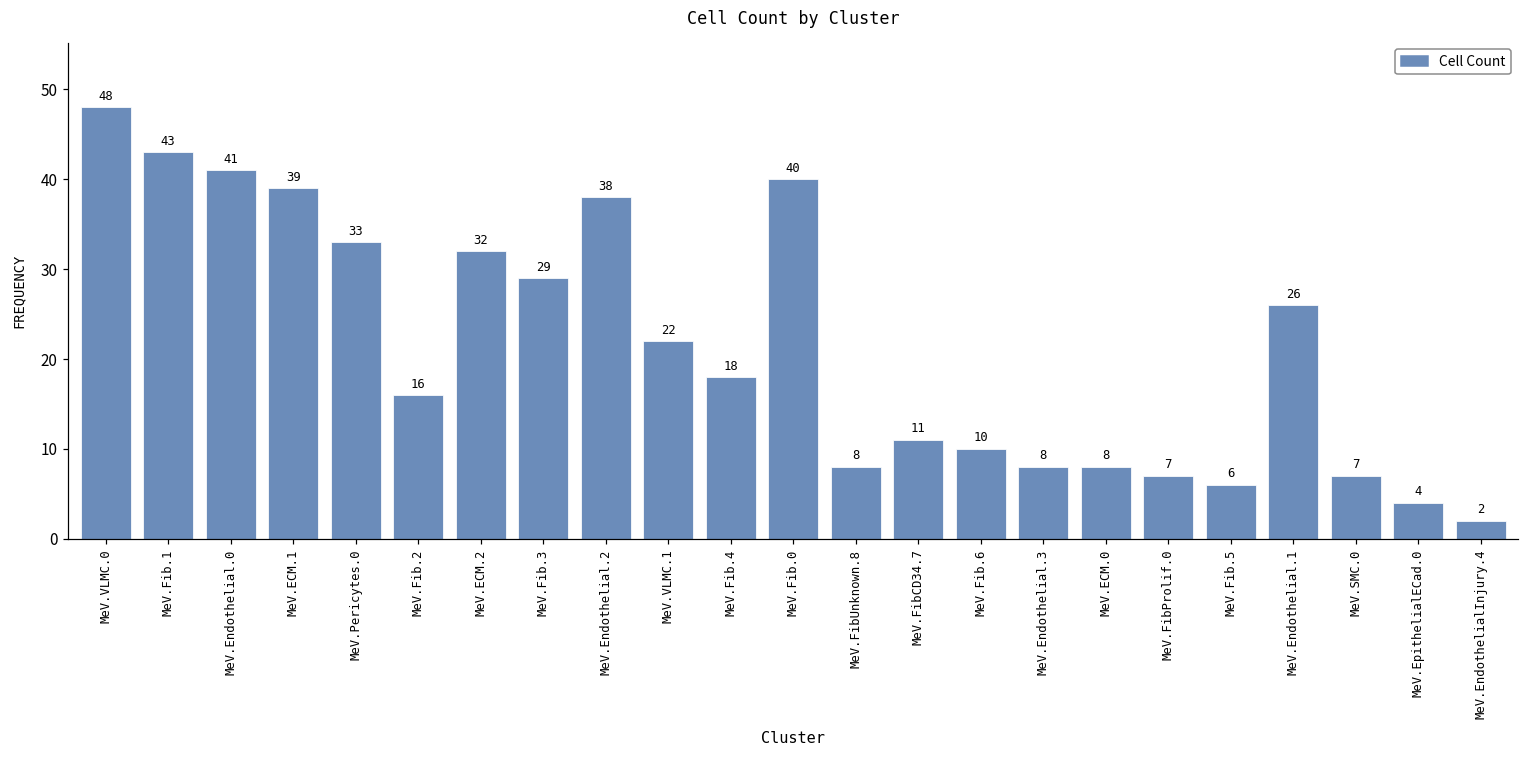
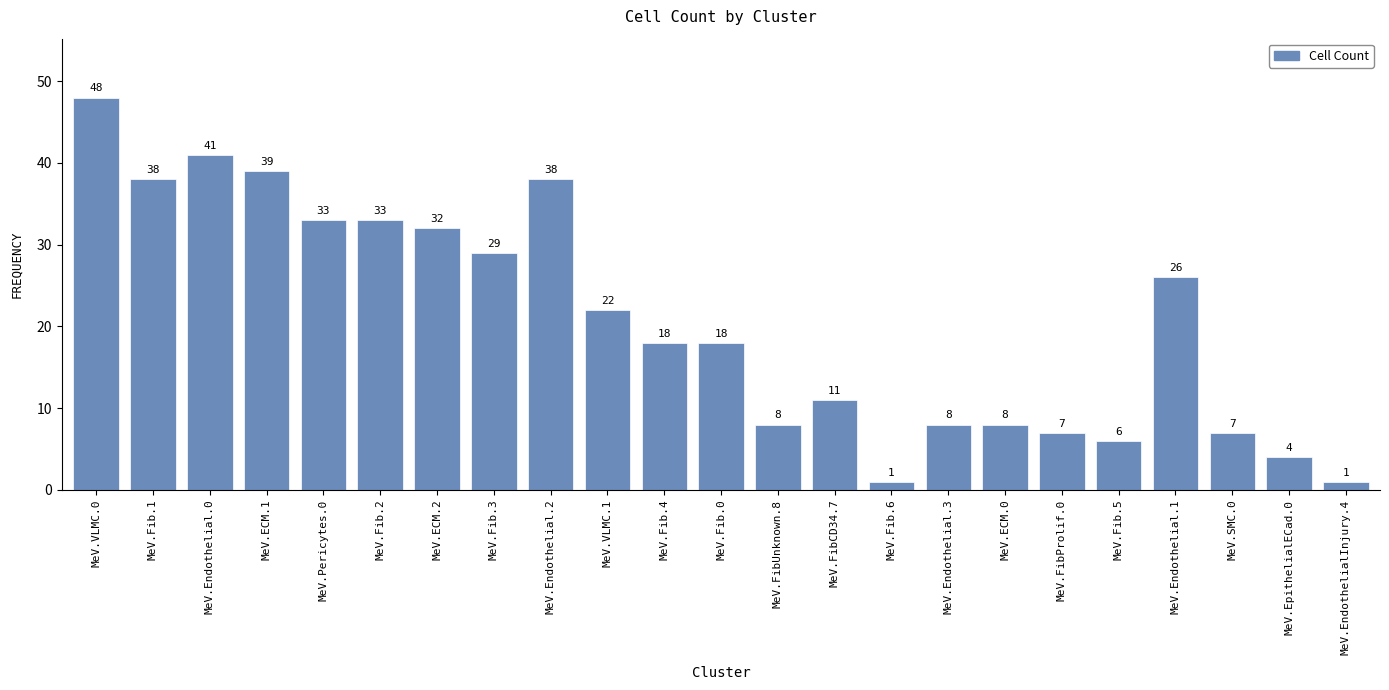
  {
    "MeV.VLMC.0": 48,
-   "MeV.Fib.1": 43,
+   "MeV.Fib.1": 38,
    "MeV.Endothelial.0": 41,
    "MeV.ECM.1": 39,
    "MeV.Pericytes.0": 33,
-   "MeV.Fib.2": 16,
+   "MeV.Fib.2": 33,
    "MeV.ECM.2": 32,
    "MeV.Fib.3": 29,
    "MeV.Endothelial.2": 38,
    "MeV.VLMC.1": 22,
    "MeV.Fib.4": 18,
-   "MeV.Fib.0": 40,
+   "MeV.Fib.0": 18,
    "MeV.FibUnknown.8": 8,
    "MeV.FibCD34.7": 11,
-   "MeV.Fib.6": 10,
+   "MeV.Fib.6": 1,
    "MeV.Endothelial.3": 8,
    "MeV.ECM.0": 8,
    "MeV.FibProlif.0": 7,
    "MeV.Fib.5": 6,
    "MeV.Endothelial.1": 26,
    "MeV.SMC.0": 7,
    "MeV.EpithelialECad.0": 4,
-   "MeV.EndothelialInjury.4": 2
+   "MeV.EndothelialInjury.4": 1
  }
